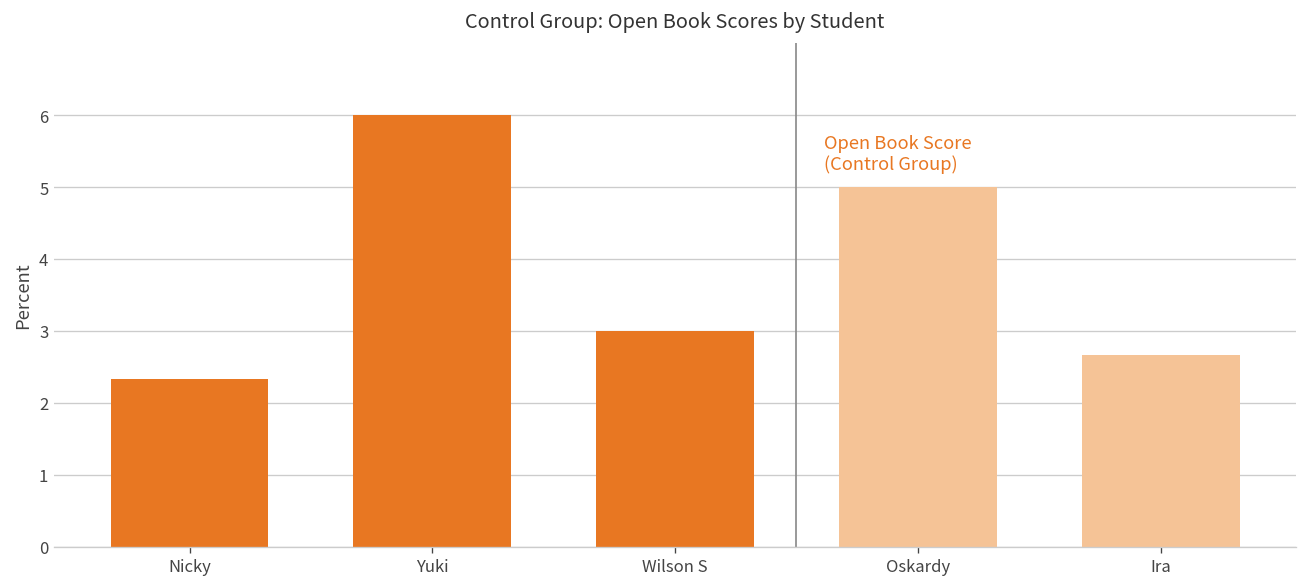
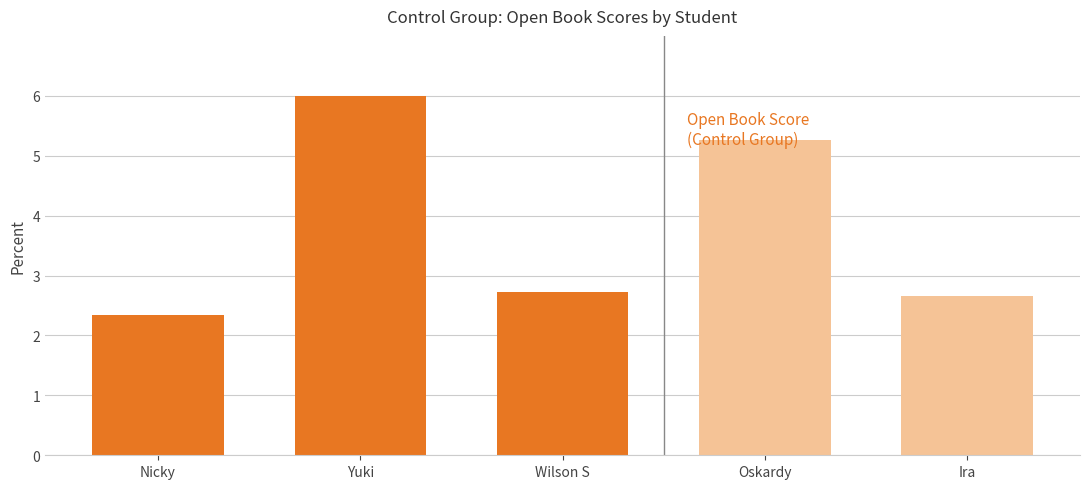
  {
    "Nicky": 2.3,
    "Yuki": 6.0,
-   "Wilson S": 3.0,
-   "Oskardy": 5.0,
+   "Wilson S": 2.7,
+   "Oskardy": 5.3,
    "Ira": 2.7
  }
